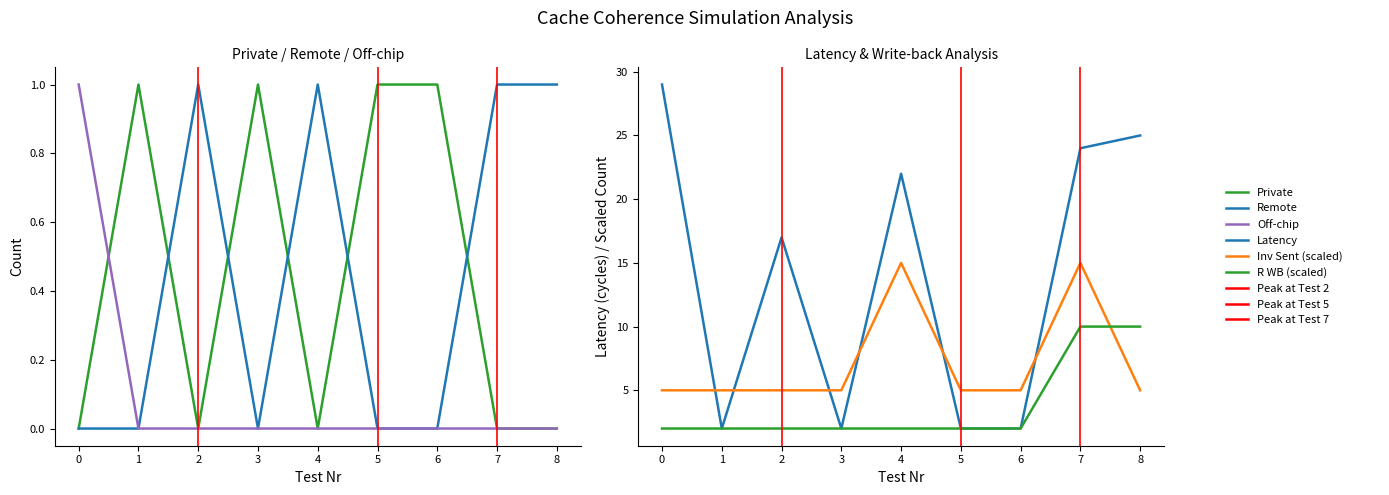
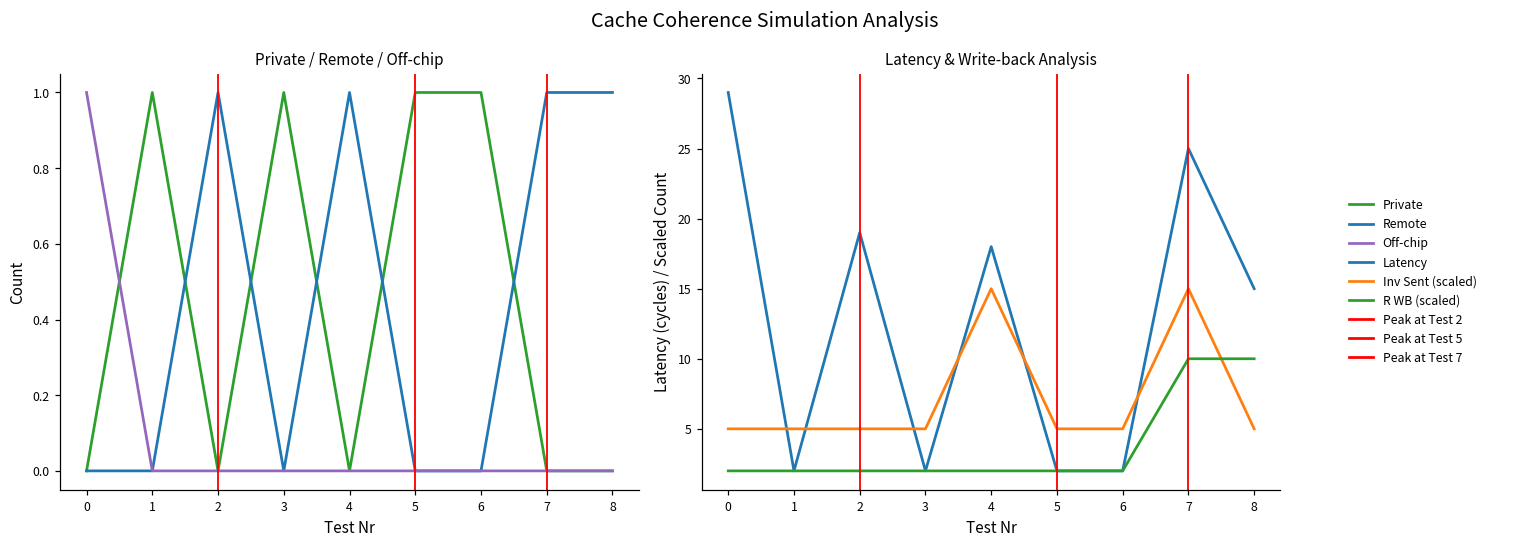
  {
    "Private / Remote / Off-chip": {
      "Private": {
        "1": 1.00,
        "3": 1.00,
        "5": 1.00,
        "6": 1.00
      },
      "Remote": {
        "2": 1.00,
        "4": 1.00,
        "7": 1.00,
        "8": 1.00
      },
      "Off-chip": {
        "0": 1.00
      }
    },
    "Latency & Write-back Analysis": {
      "Latency": {
        "0": 29,
-       "2": 17,
-       "4": 22,
-       "7": 24,
-       "8": 25
+       "2": 19,
+       "4": 18,
+       "7": 25,
+       "8": 15
      },
      "Inv Sent (scaled)": {
        "0": 5,
        "1": 5,
        "2": 5,
        "3": 5,
        "4": 15,
        "5": 5,
        "6": 5,
        "7": 15,
        "8": 5
      },
      "R WB (scaled)": {
        "0": 2,
        "2": 2,
        "4": 2,
        "7": 10,
        "8": 10
      }
    }
  }
